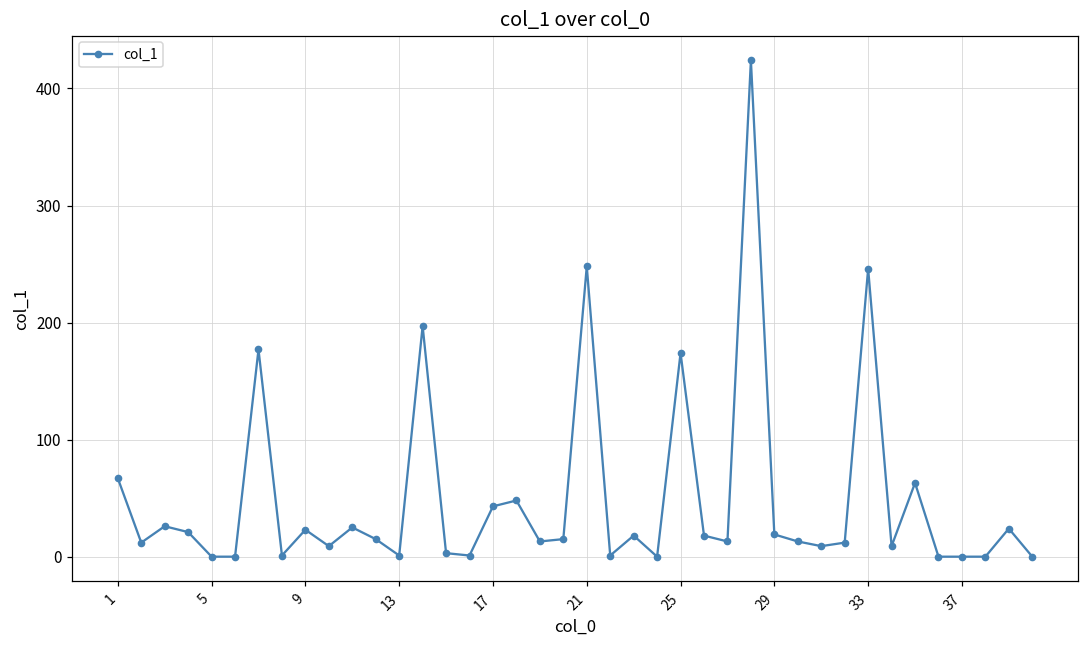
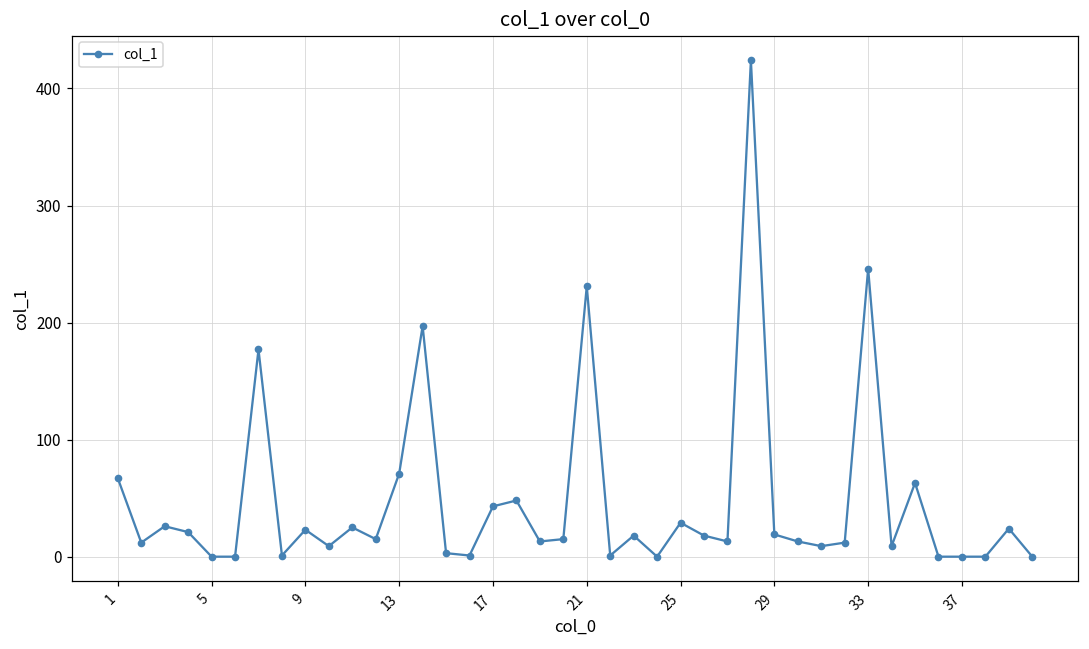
  {
    "1": 67,
    "5": 0,
    "9": 23,
-   "13": 1,
+   "13": 71,
    "17": 43,
-   "21": 248,
-   "25": 174,
+   "21": 231,
+   "25": 29,
    "29": 19,
    "33": 246,
    "37": 0
  }
